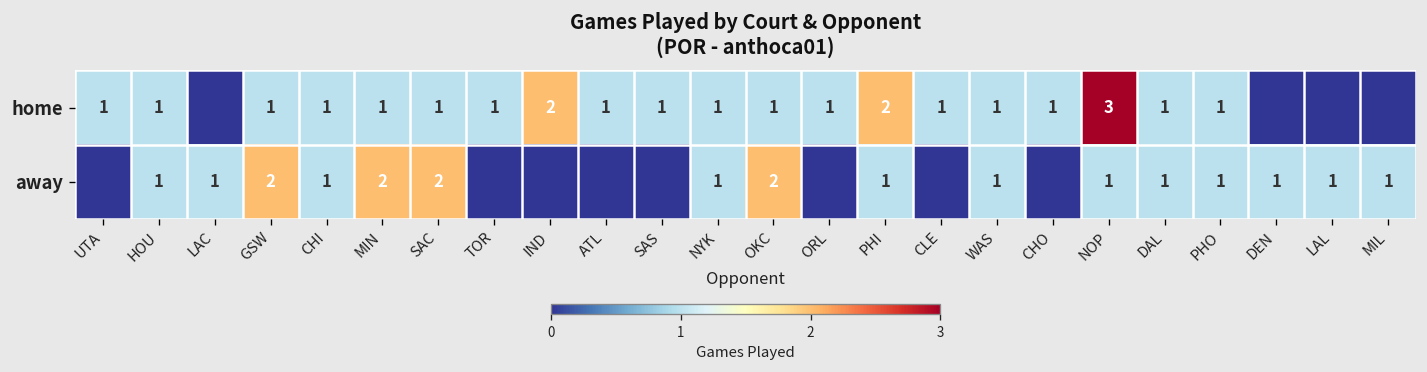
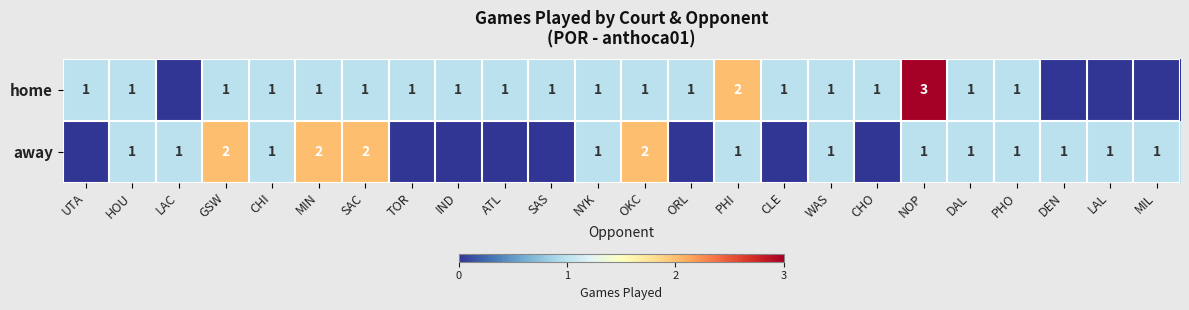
  {
    "home": {
      "UTA": 1,
      "HOU": 1,
      "GSW": 1,
      "CHI": 1,
      "MIN": 1,
      "SAC": 1,
      "TOR": 1,
-     "IND": 2,
+     "IND": 1,
      "ATL": 1,
      "SAS": 1,
      "NYK": 1,
      "OKC": 1,
      "ORL": 1,
      "PHI": 2,
      "CLE": 1,
      "WAS": 1,
      "CHO": 1,
      "NOP": 3,
      "DAL": 1,
      "PHO": 1
    },
    "away": {
      "HOU": 1,
      "LAC": 1,
      "GSW": 2,
      "CHI": 1,
      "MIN": 2,
      "SAC": 2,
      "NYK": 1,
      "OKC": 2,
      "PHI": 1,
      "WAS": 1,
      "NOP": 1,
      "DAL": 1,
      "PHO": 1,
      "DEN": 1,
      "LAL": 1,
      "MIL": 1
    }
  }
